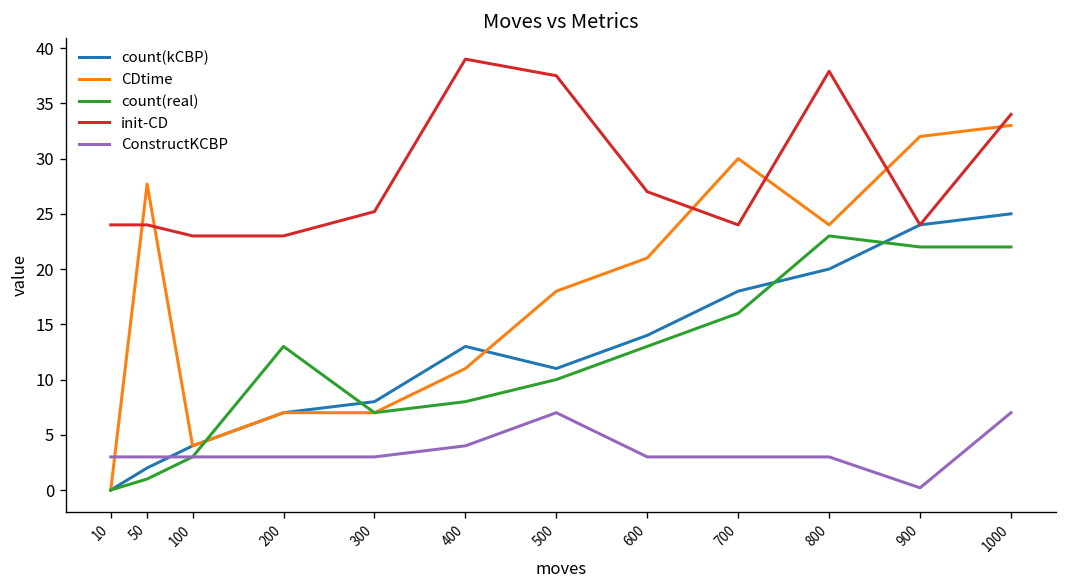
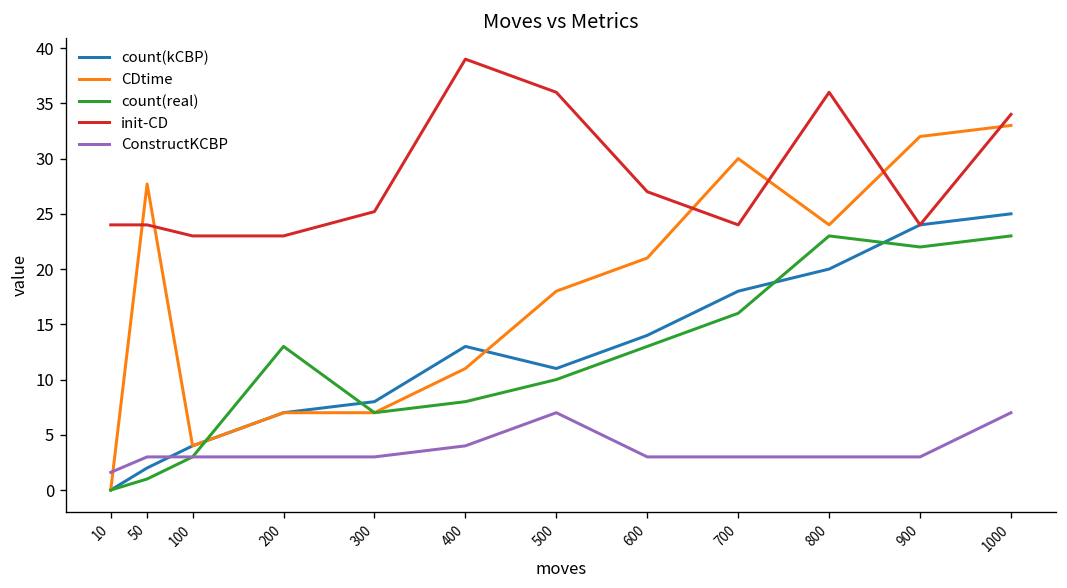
  {
    "count(kCBP)": {
      "50": 2,
      "300": 8,
      "400": 13,
      "500": 11,
      "600": 14,
      "700": 18,
      "800": 20,
      "1000": 25
    },
    "CDtime": {
      "50": 28,
      "400": 11,
      "500": 18,
      "600": 21,
      "700": 30,
      "800": 24,
      "900": 32,
      "1000": 33
    },
    "count(real)": {
      "50": 1,
      "200": 13,
      "400": 8,
      "500": 10,
      "600": 13,
      "700": 16,
      "800": 23,
      "900": 22,
-     "1000": 22
+     "1000": 23
    },
    "init-CD": {
      "10": 24,
      "50": 24,
      "100": 23,
      "200": 23,
      "300": 25,
      "400": 39,
-     "500": 38,
+     "500": 36,
      "600": 27,
      "700": 24,
-     "800": 38,
+     "800": 36,
      "1000": 34
    },
    "ConstructKCBP": {
-     "10": 3,
+     "10": 2,
      "50": 3,
      "200": 3,
      "300": 3,
      "400": 4,
      "500": 7,
      "600": 3,
      "700": 3,
      "800": 3,
-     "900": 0,
+     "900": 3,
      "1000": 7
    }
  }
